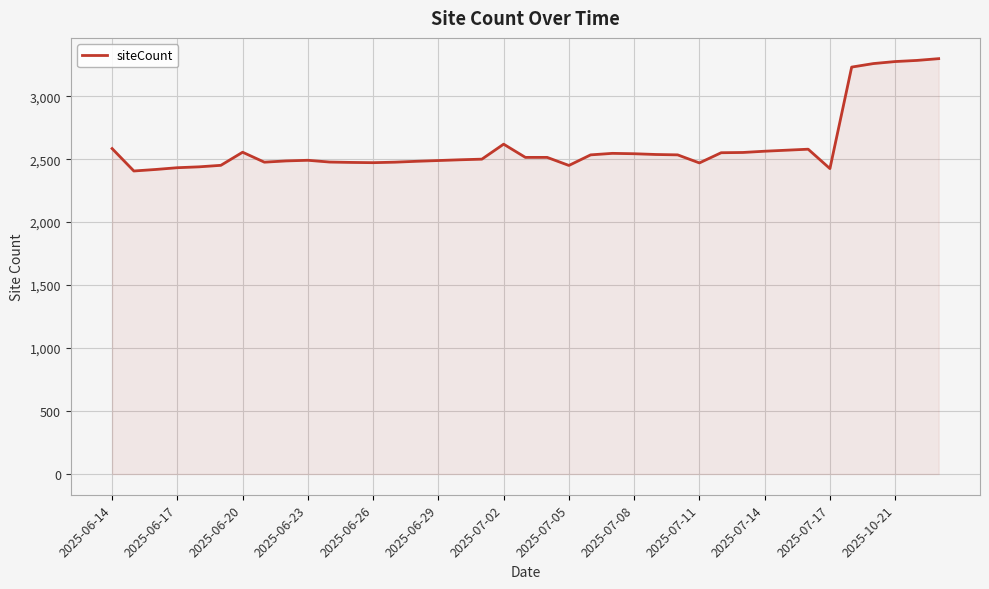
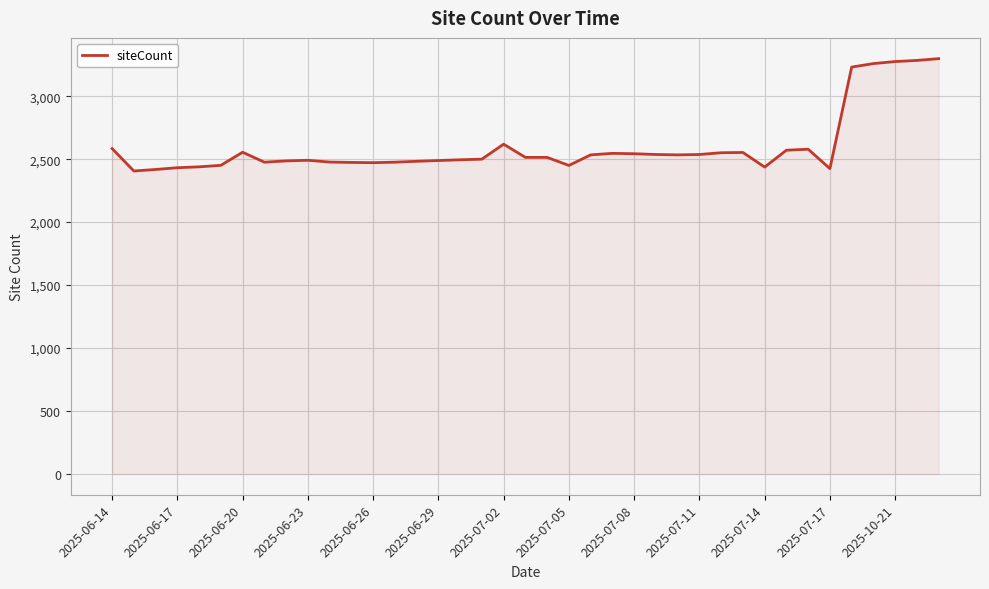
  {
    "2025-06-14": "2,580",
    "2025-06-17": "2,430",
    "2025-06-20": "2,560",
    "2025-06-23": "2,490",
    "2025-06-26": "2,470",
    "2025-06-29": "2,490",
    "2025-07-02": "2,620",
    "2025-07-05": "2,450",
    "2025-07-08": "2,540",
-   "2025-07-11": "2,470",
-   "2025-07-14": "2,560",
+   "2025-07-11": "2,540",
+   "2025-07-14": "2,440",
    "2025-07-17": "2,430",
    "2025-10-21": "3,280"
  }
